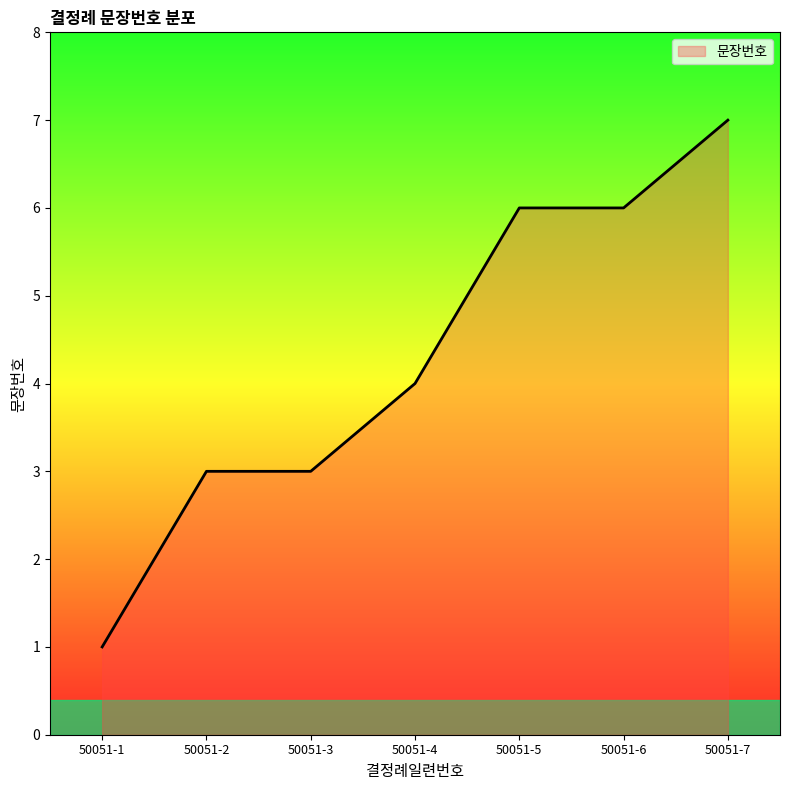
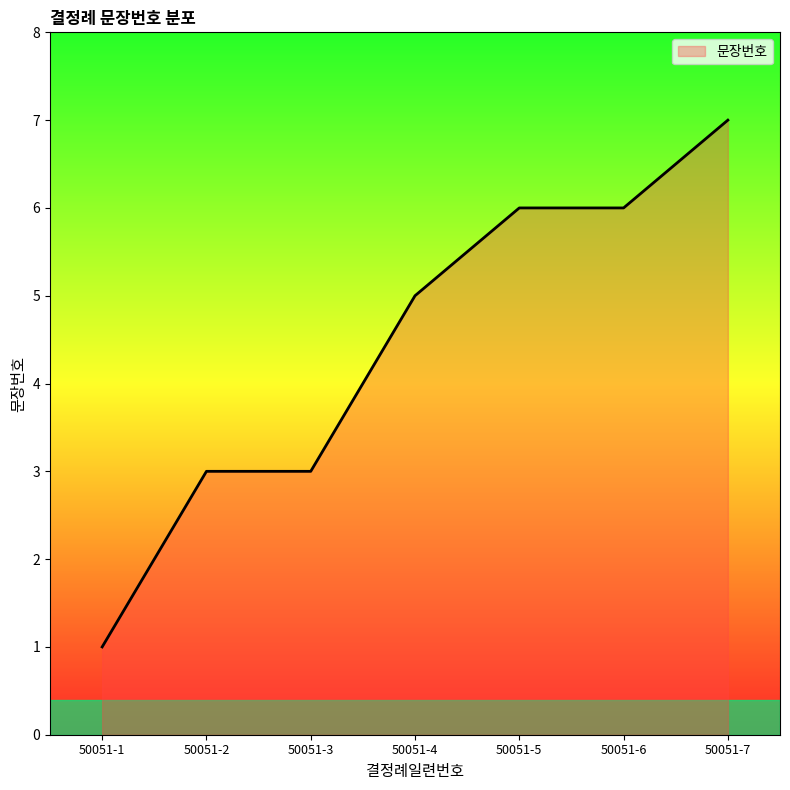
  {
    "50051-1": 1,
    "50051-2": 3,
    "50051-3": 3,
-   "50051-4": 4,
+   "50051-4": 5,
    "50051-5": 6,
    "50051-6": 6,
    "50051-7": 7
  }
